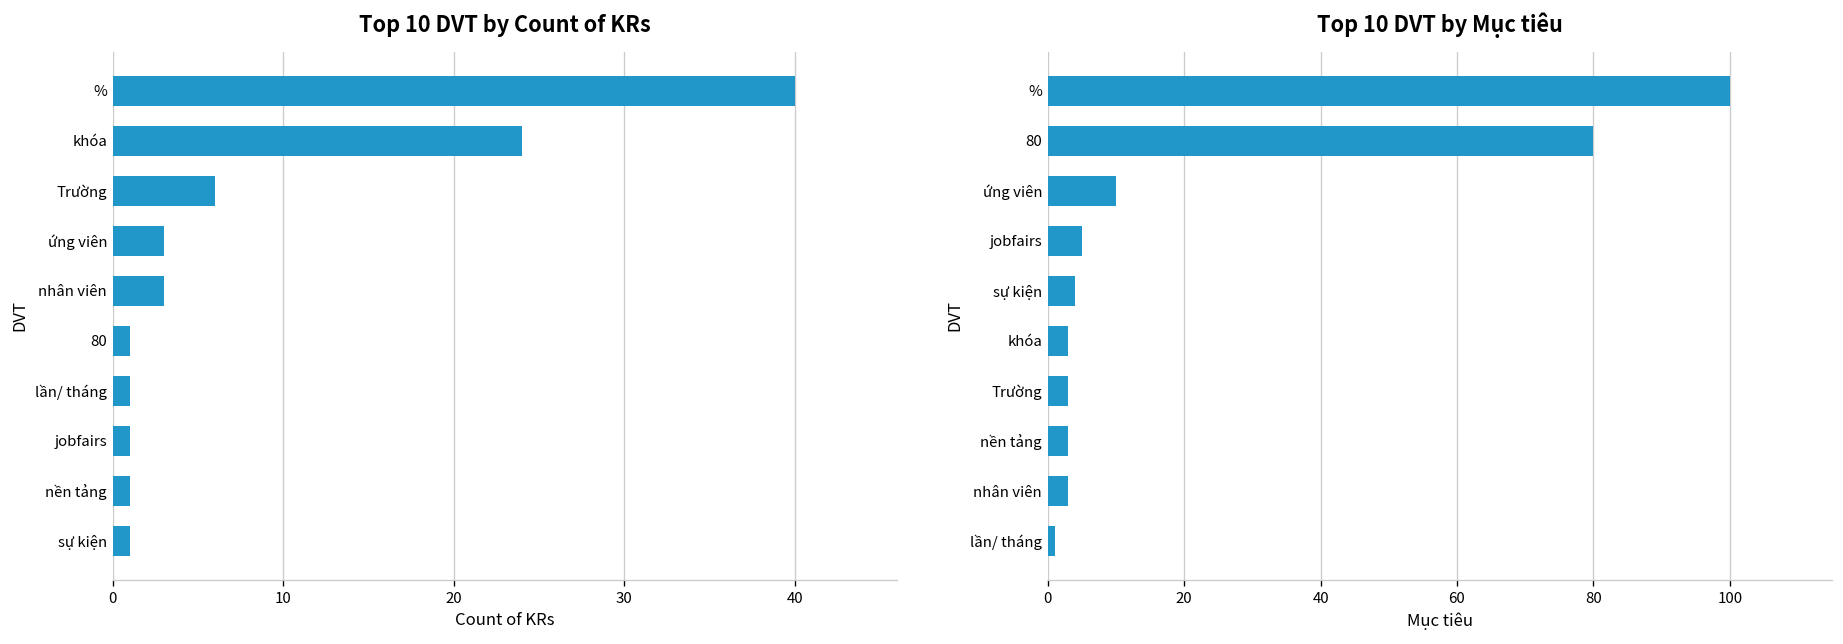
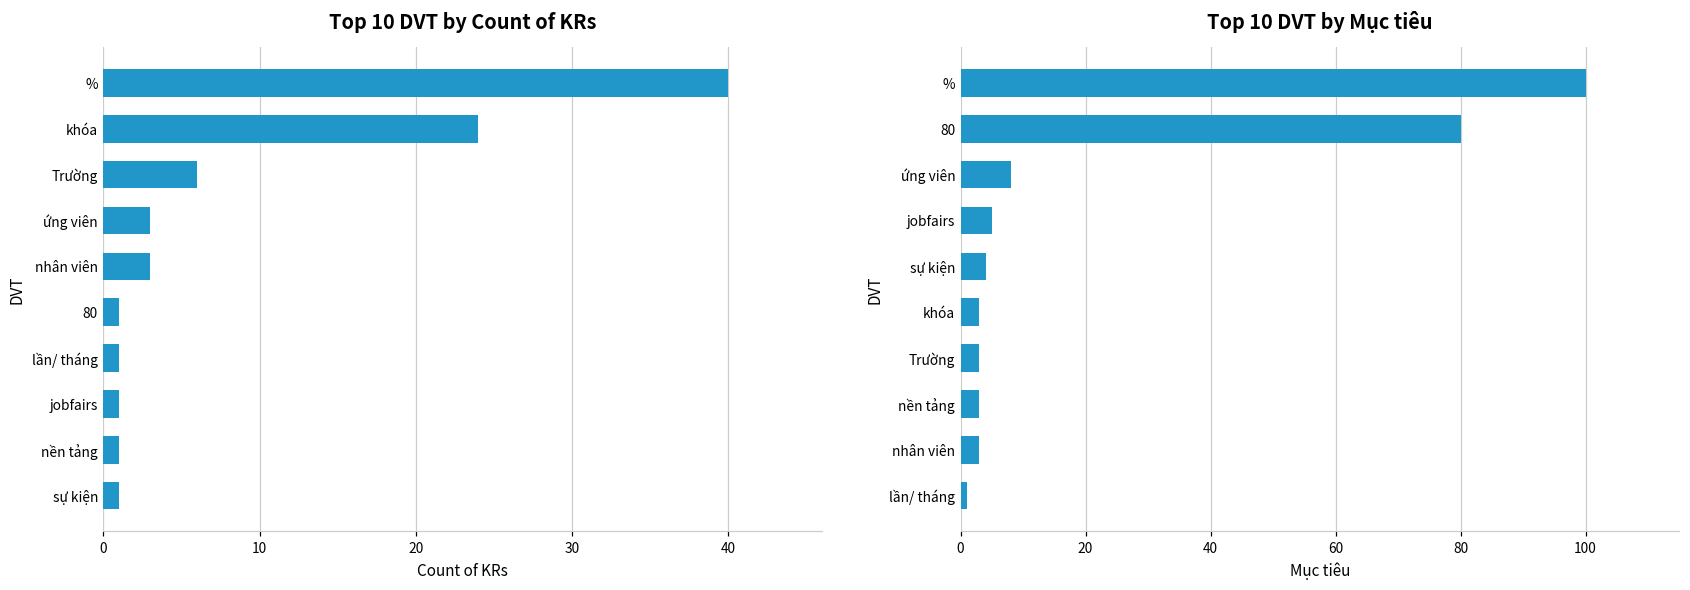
  {
    "Top 10 DVT by Count of KRs": {
      "%": 40.0,
      "khóa": 24.0,
      "Trường": 6.0,
      "ứng viên": 3.0,
      "nhân viên": 3.0,
      "80": 1.0,
      "lần/ tháng": 1.0,
      "jobfairs": 1.0,
      "nền tảng": 1.0,
      "sự kiện": 1.0
    },
    "Top 10 DVT by Mục tiêu": {
      "%": 100,
      "80": 80,
-     "ứng viên": 10,
+     "ứng viên": 8,
      "jobfairs": 5,
      "sự kiện": 4,
      "khóa": 3,
      "Trường": 3,
      "nền tảng": 3,
      "nhân viên": 3,
      "lần/ tháng": 1
    }
  }
